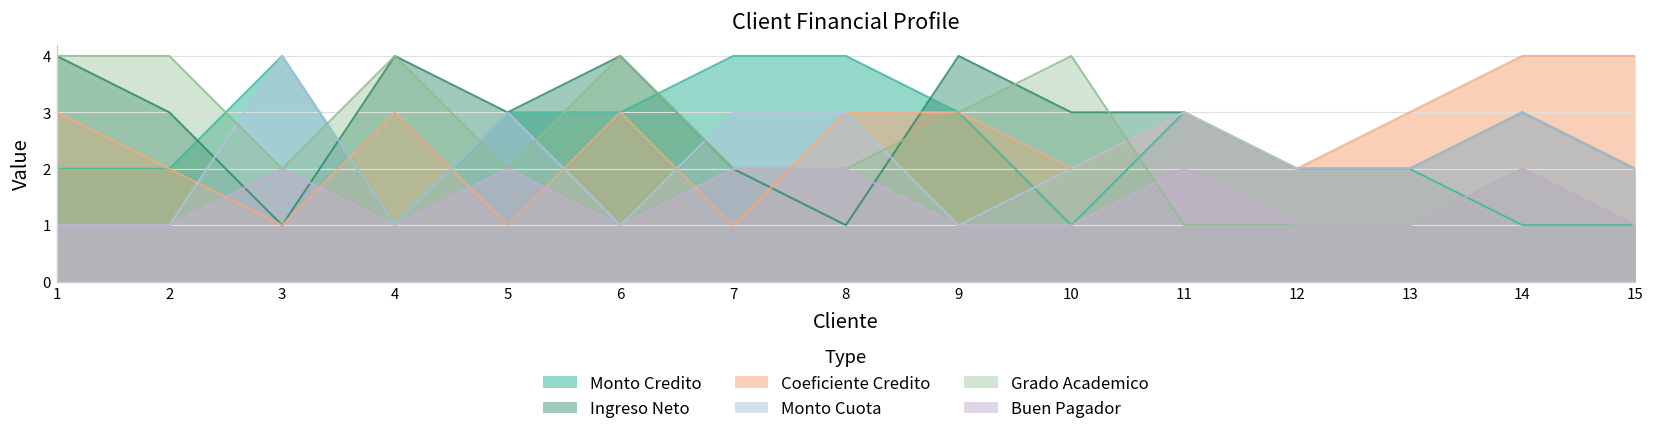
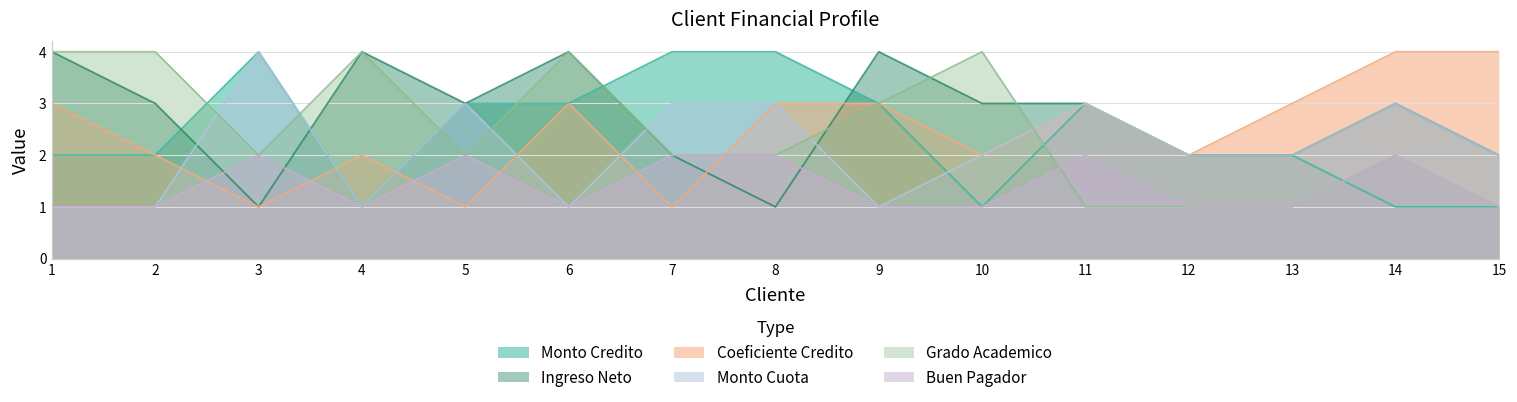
  {
    "Coeficiente Credito": {
      "1": 3,
-     "4": 3,
+     "4": 2,
      "5": 1,
      "7": 1,
      "13": 3,
      "14": 4,
      "15": 4
    }
  }
